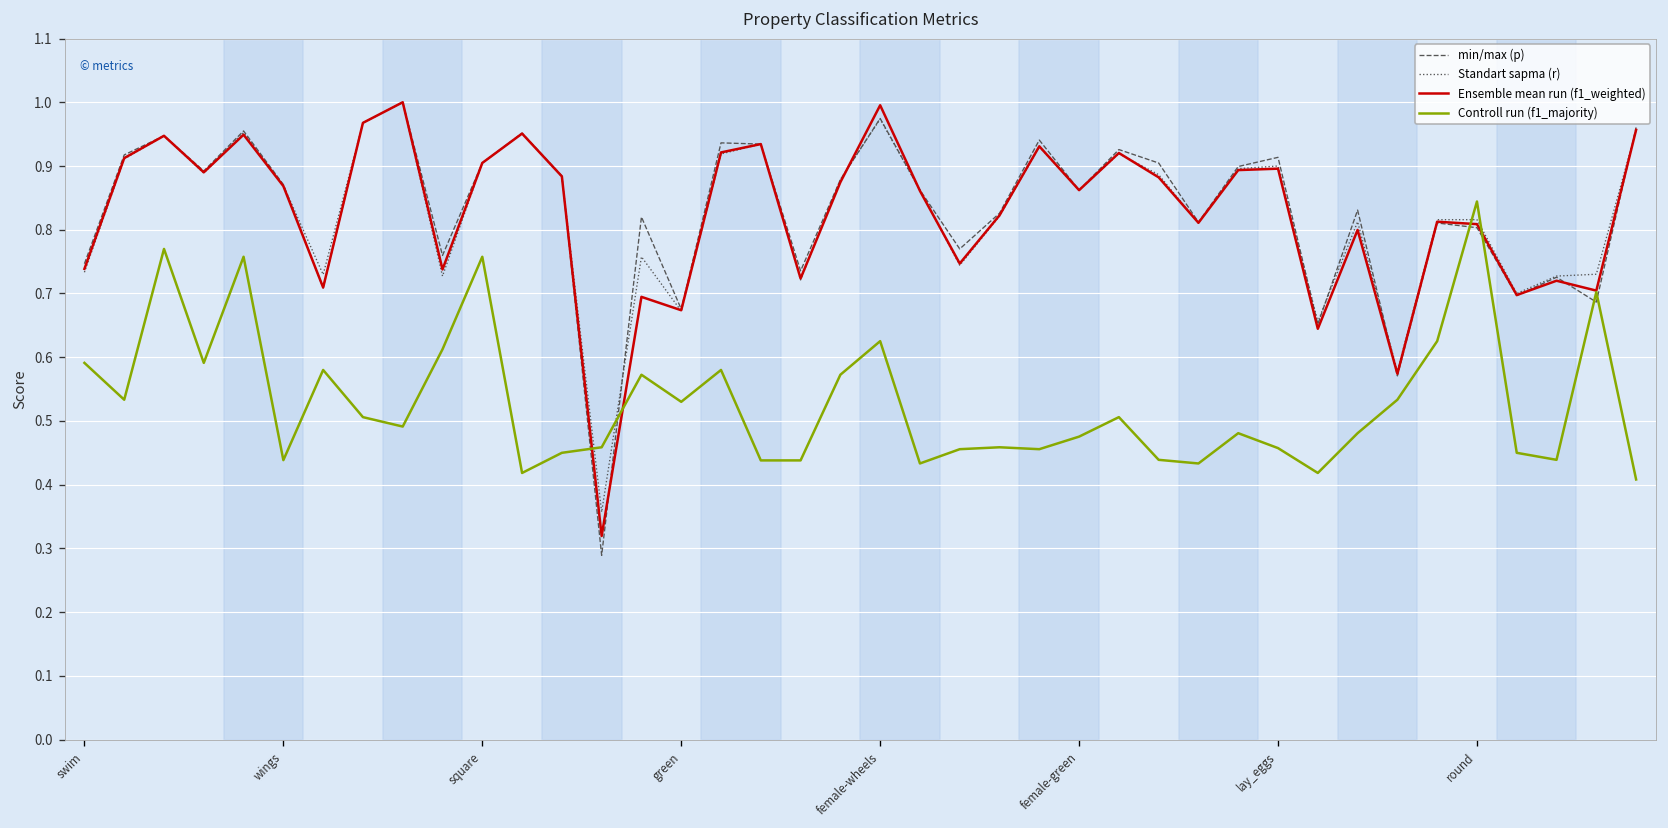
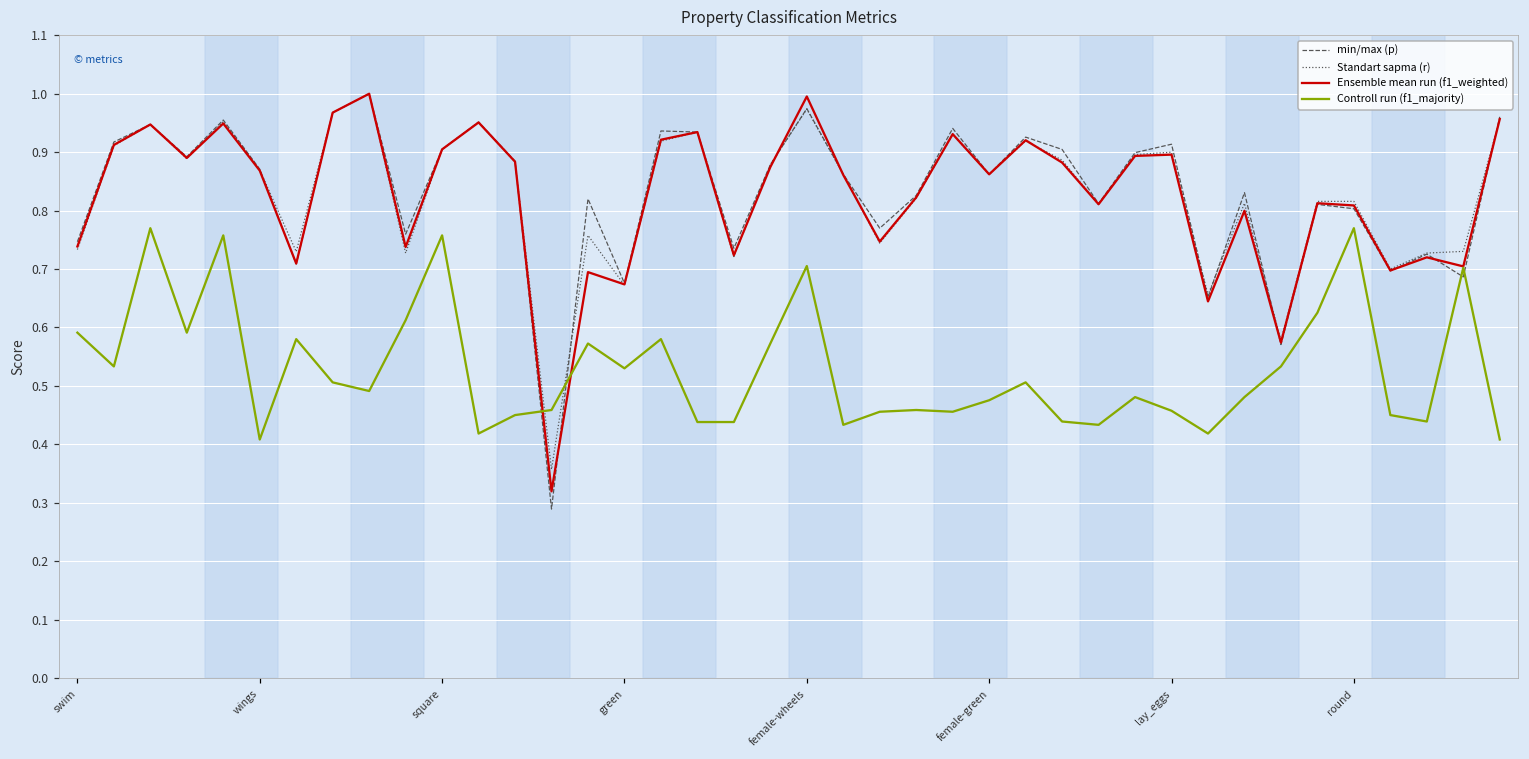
  {
    "Ensemble mean run (f1_weighted)": {
      "swim": 0.74,
      "female-wheels": 1.00,
      "round": 0.81
    },
    "Controll run (f1_majority)": {
      "swim": 0.59,
-     "wings": 0.44,
+     "wings": 0.41,
      "square": 0.76,
      "green": 0.53,
-     "female-wheels": 0.63,
+     "female-wheels": 0.71,
      "female-green": 0.48,
      "lay_eggs": 0.46,
-     "round": 0.84
+     "round": 0.77
    }
  }
